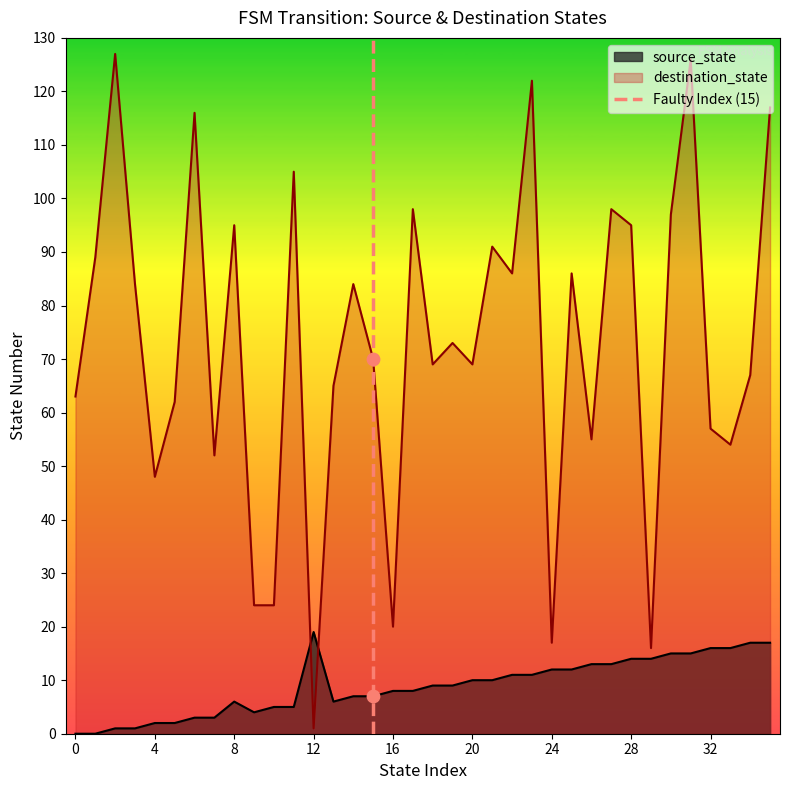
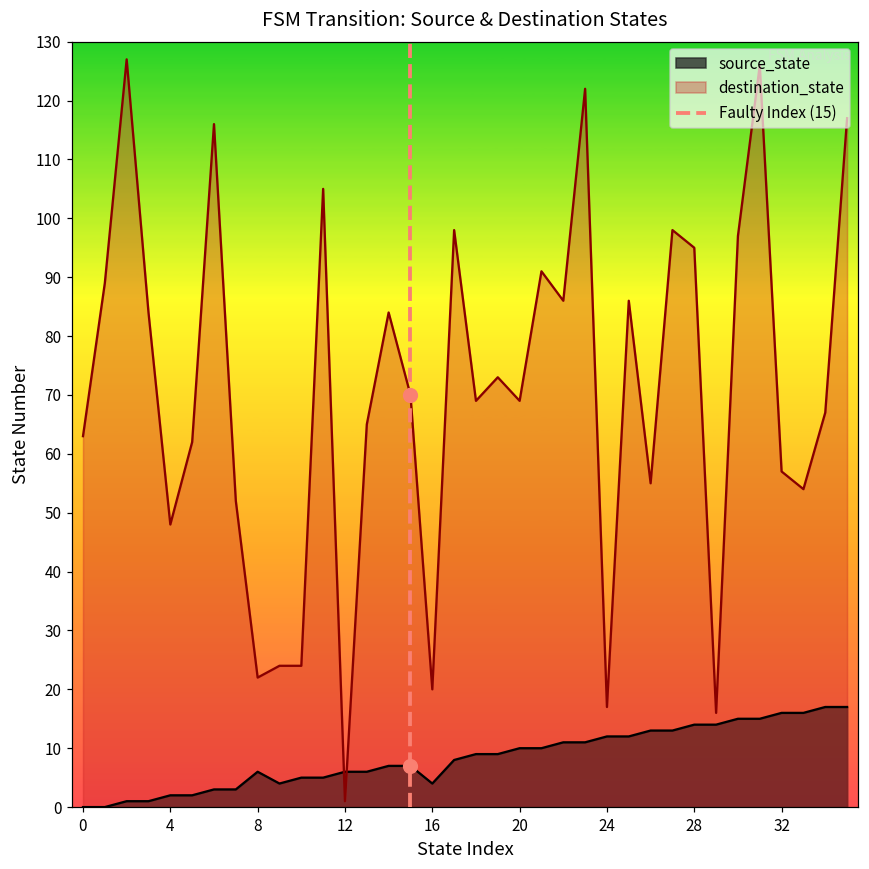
  {
    "source_state": {
      "0": 0,
      "4": 2,
      "8": 6,
-     "12": 19,
-     "16": 8
+     "12": 6,
+     "16": 4
    },
    "destination_state": {
      "0": 63,
      "4": 48,
-     "8": 95,
+     "8": 22,
      "12": 1,
      "16": 20
    }
  }
